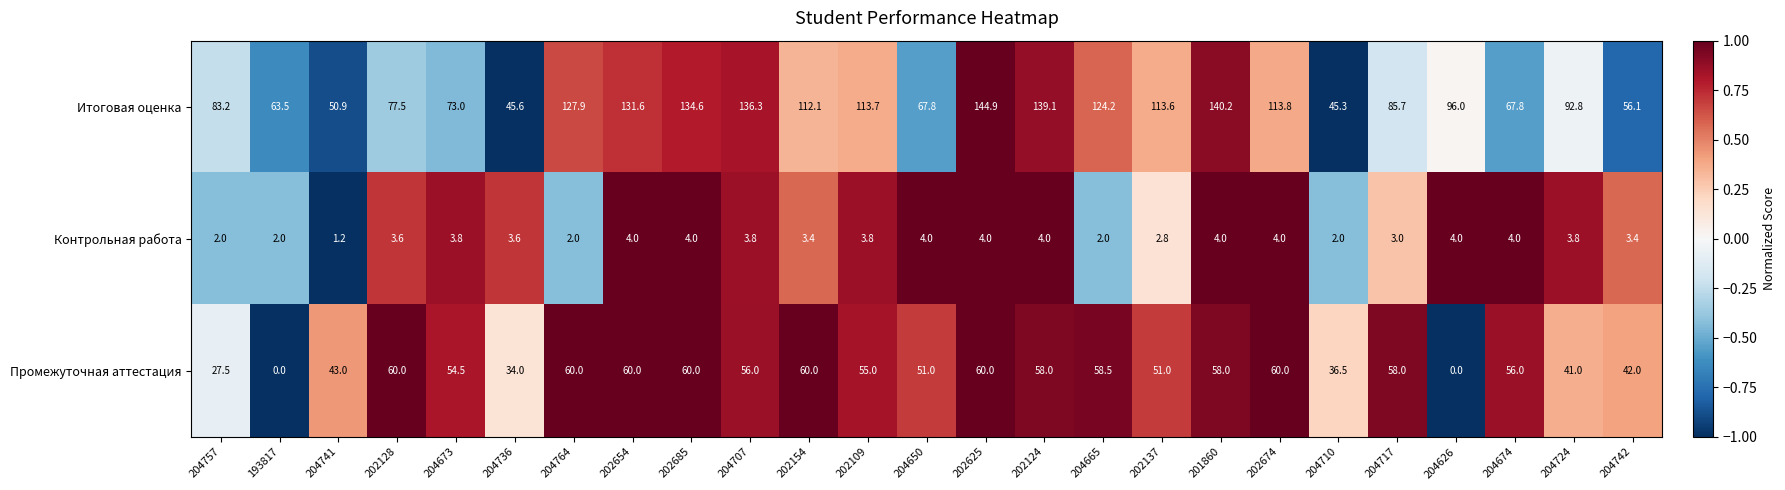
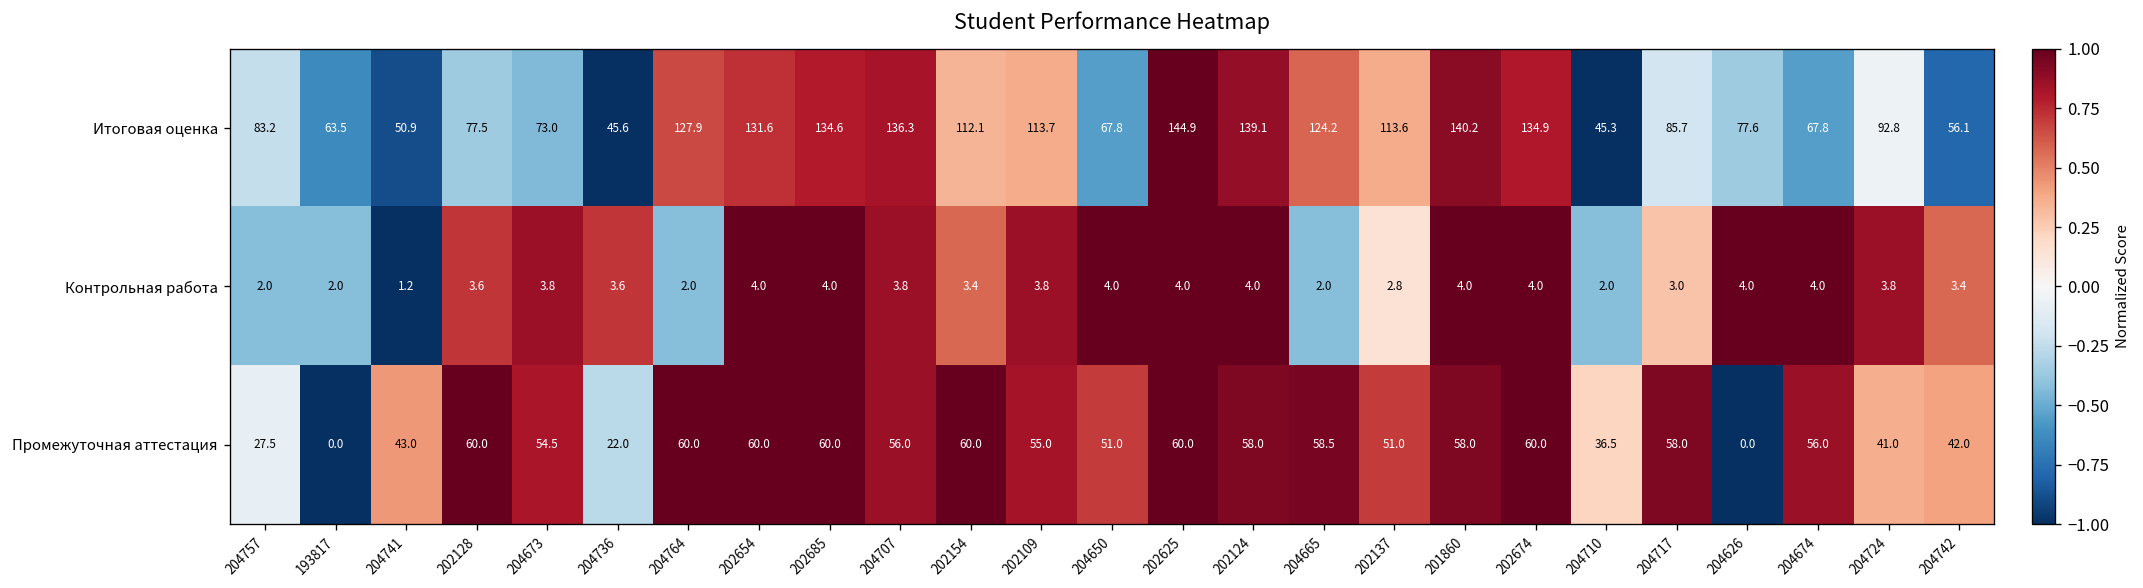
  {
    "Итоговая оценка": {
      "204757": 83.2,
      "193817": 63.5,
      "204741": 50.9,
      "202128": 77.5,
      "204673": 73.0,
      "204736": 45.6,
      "204764": 127.9,
      "202654": 131.6,
      "202685": 134.6,
      "204707": 136.3,
      "202154": 112.1,
      "202109": 113.7,
      "204650": 67.8,
      "202625": 144.9,
      "202124": 139.1,
      "204665": 124.2,
      "202137": 113.6,
      "201860": 140.2,
-     "202674": 113.8,
+     "202674": 134.9,
      "204710": 45.3,
      "204717": 85.7,
-     "204626": 96.0,
+     "204626": 77.6,
      "204674": 67.8,
      "204724": 92.8,
      "204742": 56.1
    },
    "Контрольная работа": {
      "204757": 2.0,
      "193817": 2.0,
      "204741": 1.2,
      "202128": 3.6,
      "204673": 3.8,
      "204736": 3.6,
      "204764": 2.0,
      "202654": 4.0,
      "202685": 4.0,
      "204707": 3.8,
      "202154": 3.4,
      "202109": 3.8,
      "204650": 4.0,
      "202625": 4.0,
      "202124": 4.0,
      "204665": 2.0,
      "202137": 2.8,
      "201860": 4.0,
      "202674": 4.0,
      "204710": 2.0,
      "204717": 3.0,
      "204626": 4.0,
      "204674": 4.0,
      "204724": 3.8,
      "204742": 3.4
    },
    "Промежуточная аттестация": {
      "204757": 27.5,
      "193817": 0.0,
      "204741": 43.0,
      "202128": 60.0,
      "204673": 54.5,
-     "204736": 34.0,
+     "204736": 22.0,
      "204764": 60.0,
      "202654": 60.0,
      "202685": 60.0,
      "204707": 56.0,
      "202154": 60.0,
      "202109": 55.0,
      "204650": 51.0,
      "202625": 60.0,
      "202124": 58.0,
      "204665": 58.5,
      "202137": 51.0,
      "201860": 58.0,
      "202674": 60.0,
      "204710": 36.5,
      "204717": 58.0,
      "204626": 0.0,
      "204674": 56.0,
      "204724": 41.0,
      "204742": 42.0
    }
  }
